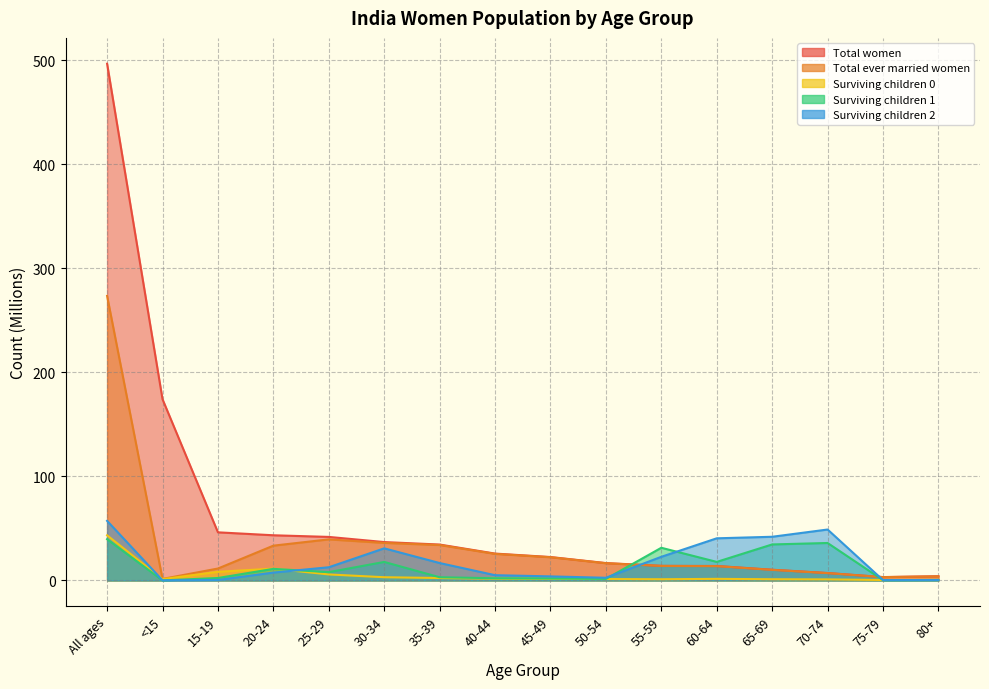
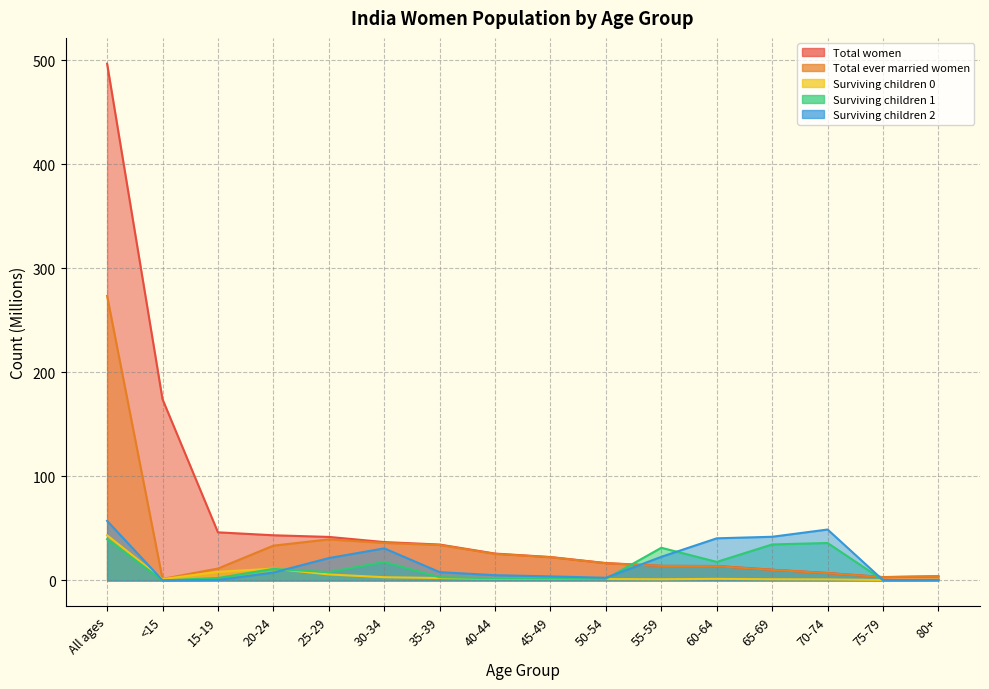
  {
    "Surviving children 1": {
      "All ages": 40,
      "30-34": 18,
      "55-59": 31,
      "60-64": 18,
      "65-69": 35,
      "70-74": 36
    },
    "Surviving children 2": {
      "All ages": 57,
      "20-24": 8,
-     "25-29": 13,
+     "25-29": 21,
      "30-34": 31,
-     "35-39": 17,
+     "35-39": 8,
      "40-44": 5,
      "55-59": 23,
      "60-64": 41,
      "65-69": 42,
      "70-74": 49
    }
  }
